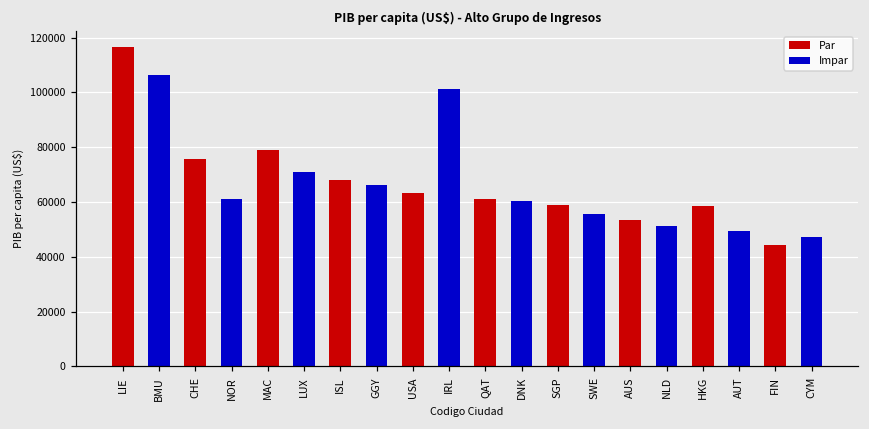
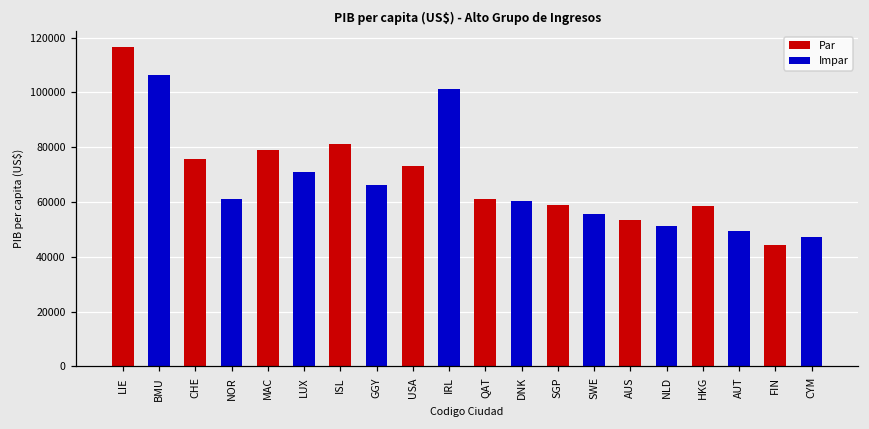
  {
    "Par": {
      "LIE": 116000,
      "CHE": 76000,
      "MAC": 79000,
-     "ISL": 68000,
-     "USA": 63000,
+     "ISL": 81000,
+     "USA": 73000,
      "QAT": 61000,
      "SGP": 59000,
      "AUS": 53000,
      "HKG": 59000,
      "FIN": 44000
    },
    "Impar": {
      "BMU": 106000,
      "NOR": 61000,
      "LUX": 71000,
      "GGY": 66000,
      "IRL": 101000,
      "DNK": 60000,
      "SWE": 56000,
      "NLD": 51000,
      "AUT": 49000,
      "CYM": 47000
    }
  }
